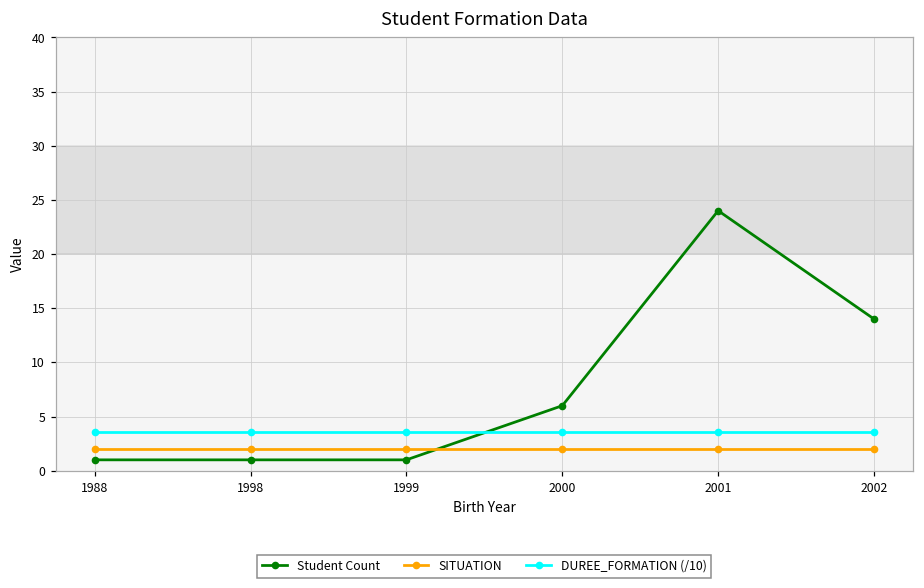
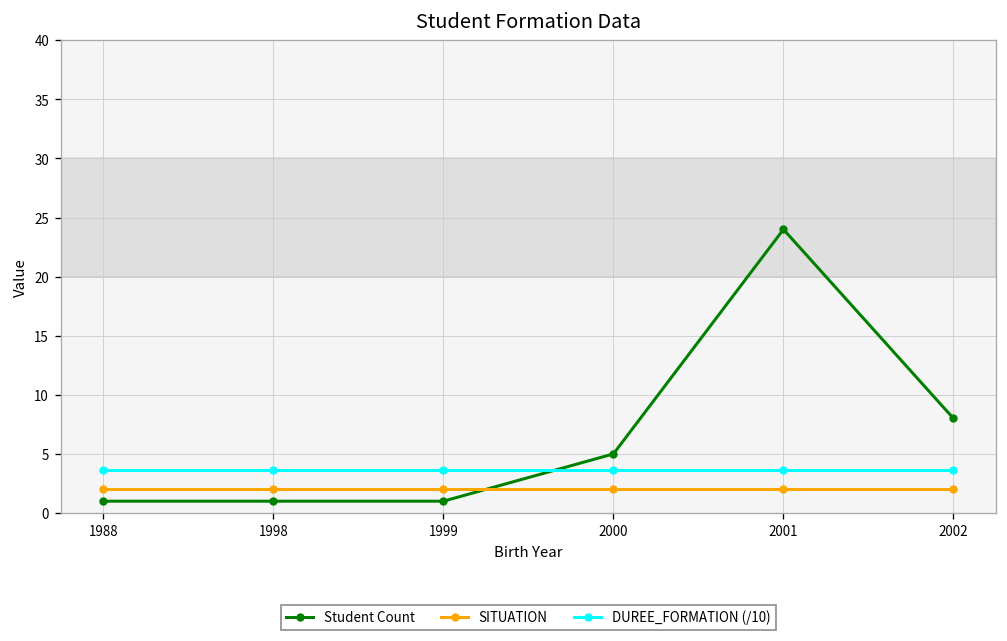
  {
    "Student Count": {
      "1988": 1,
      "1998": 1,
      "1999": 1,
-     "2000": 6,
+     "2000": 5,
      "2001": 24,
-     "2002": 14
+     "2002": 8
    },
    "SITUATION": {
      "1988": 2,
      "1998": 2,
      "1999": 2,
      "2000": 2,
      "2001": 2,
      "2002": 2
    },
    "DUREE_FORMATION (/10)": {
      "1988": 4,
      "1998": 4,
      "1999": 4,
      "2000": 4,
      "2001": 4,
      "2002": 4
    }
  }
